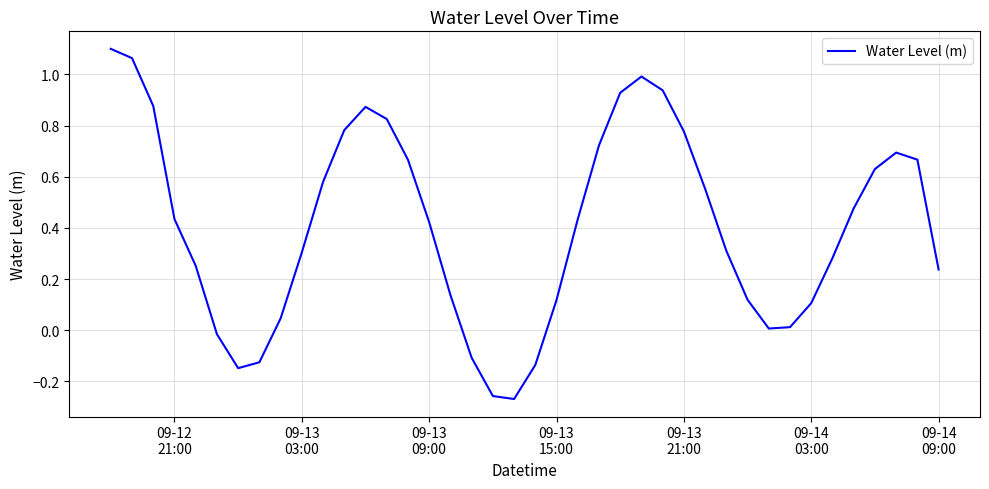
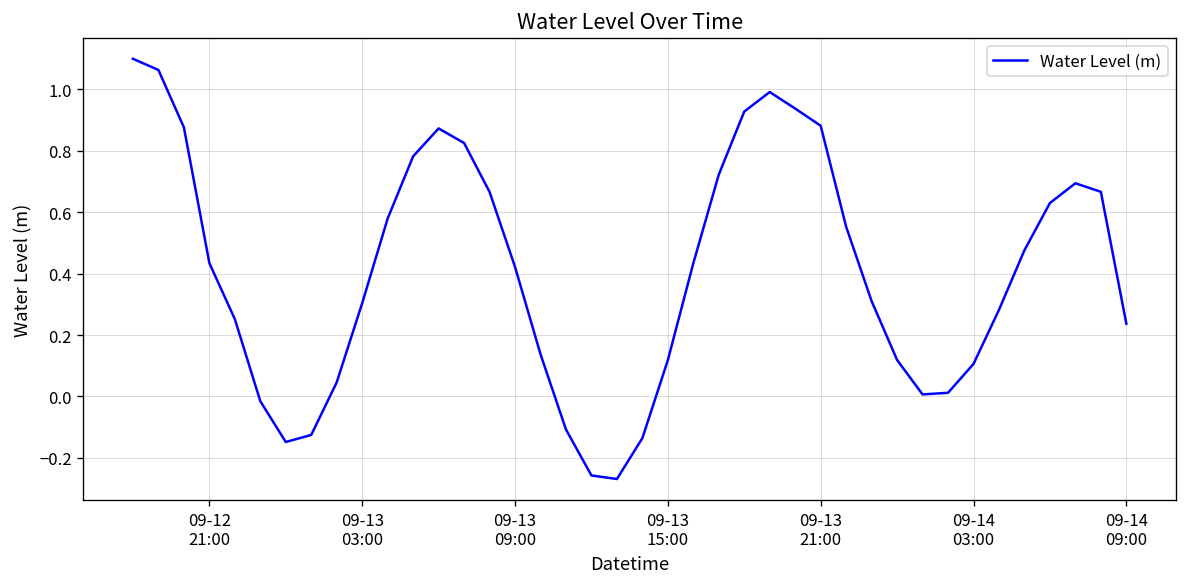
  {
    "09-12 21:00": 0.43,
    "09-13 03:00": 0.30,
    "09-13 09:00": 0.42,
    "09-13 15:00": 0.12,
-   "09-13 21:00": 0.78,
+   "09-13 21:00": 0.88,
    "09-14 03:00": 0.11,
    "09-14 09:00": 0.24
  }
